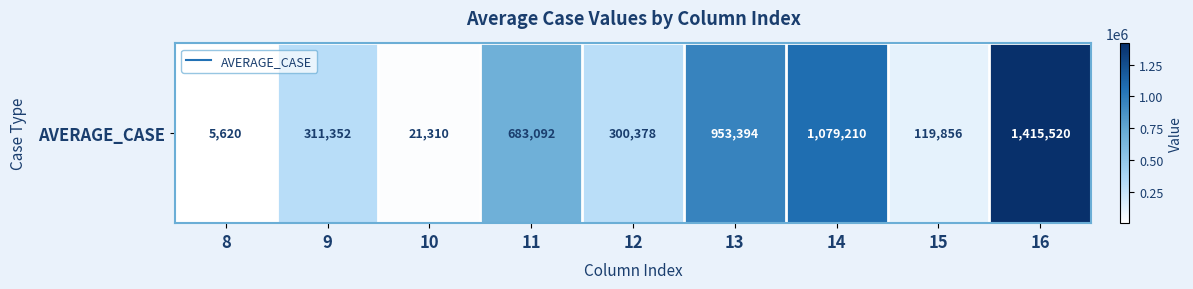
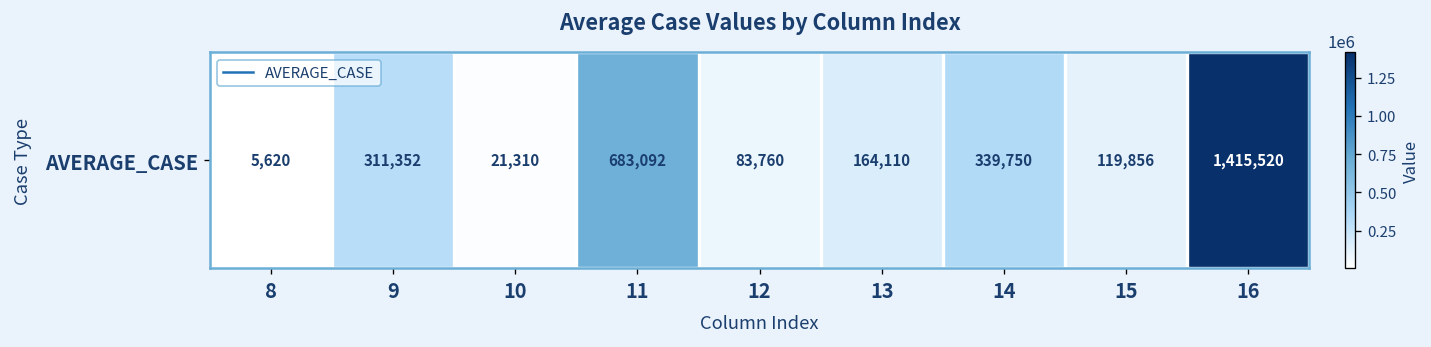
  {
    "AVERAGE_CASE": {
      "8": "5,620",
      "9": "311,352",
      "10": "21,310",
      "11": "683,092",
-     "12": "300,378",
-     "13": "953,394",
-     "14": "1,079,210",
+     "12": "83,760",
+     "13": "164,110",
+     "14": "339,750",
      "15": "119,856",
      "16": "1,415,520"
    }
  }
